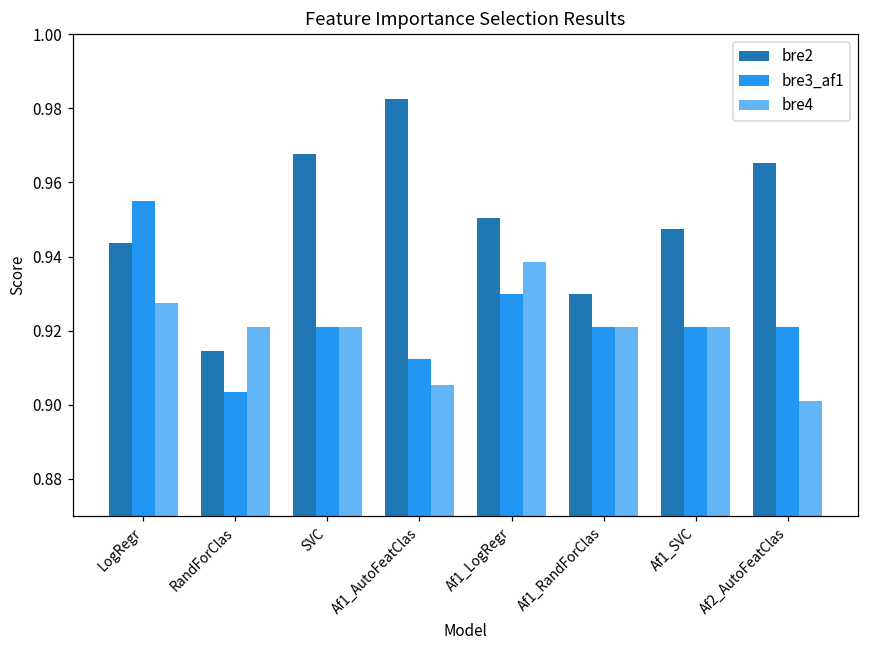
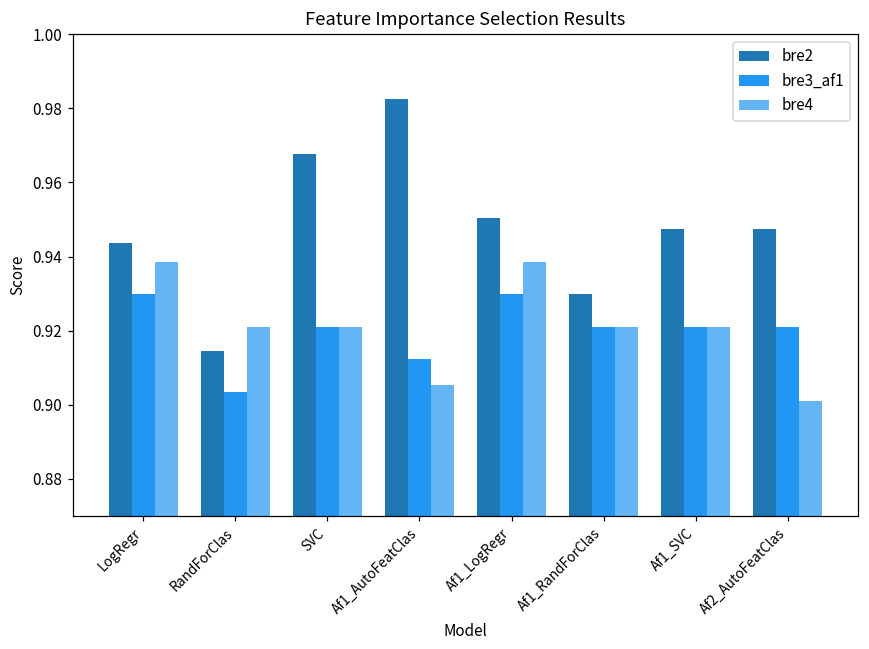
  {
    "bre2": {
      "LogRegr": 0.944,
      "RandForClas": 0.915,
      "SVC": 0.968,
      "Af1_AutoFeatClas": 0.982,
      "Af1_LogRegr": 0.950,
      "Af1_RandForClas": 0.930,
      "Af1_SVC": 0.947,
-     "Af2_AutoFeatClas": 0.965
+     "Af2_AutoFeatClas": 0.947
    },
    "bre3_af1": {
-     "LogRegr": 0.955,
+     "LogRegr": 0.930,
      "RandForClas": 0.904,
      "SVC": 0.921,
      "Af1_AutoFeatClas": 0.912,
      "Af1_LogRegr": 0.930,
      "Af1_RandForClas": 0.921,
      "Af1_SVC": 0.921,
      "Af2_AutoFeatClas": 0.921
    },
    "bre4": {
-     "LogRegr": 0.927,
+     "LogRegr": 0.939,
      "RandForClas": 0.921,
      "SVC": 0.921,
      "Af1_AutoFeatClas": 0.905,
      "Af1_LogRegr": 0.939,
      "Af1_RandForClas": 0.921,
      "Af1_SVC": 0.921,
      "Af2_AutoFeatClas": 0.901
    }
  }
